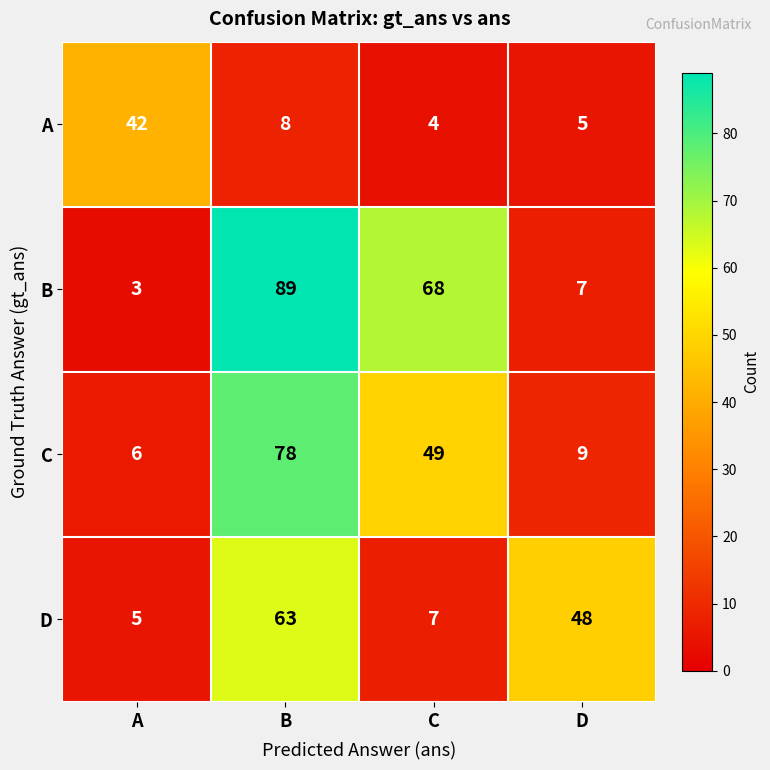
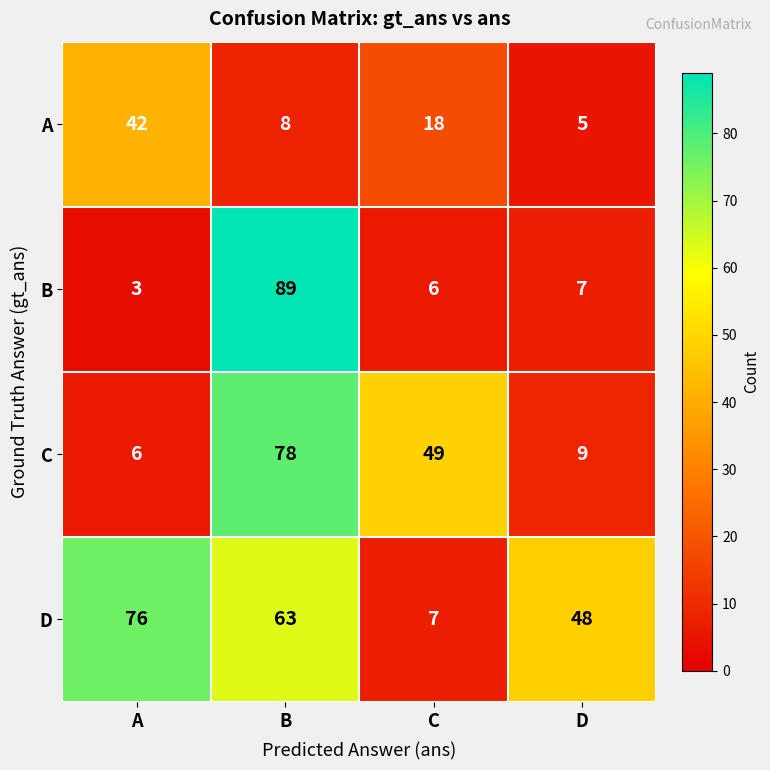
  {
    "A": {
      "A": 42,
      "B": 8,
-     "C": 4,
+     "C": 18,
      "D": 5
    },
    "B": {
      "A": 3,
      "B": 89,
-     "C": 68,
+     "C": 6,
      "D": 7
    },
    "C": {
      "A": 6,
      "B": 78,
      "C": 49,
      "D": 9
    },
    "D": {
-     "A": 5,
+     "A": 76,
      "B": 63,
      "C": 7,
      "D": 48
    }
  }
